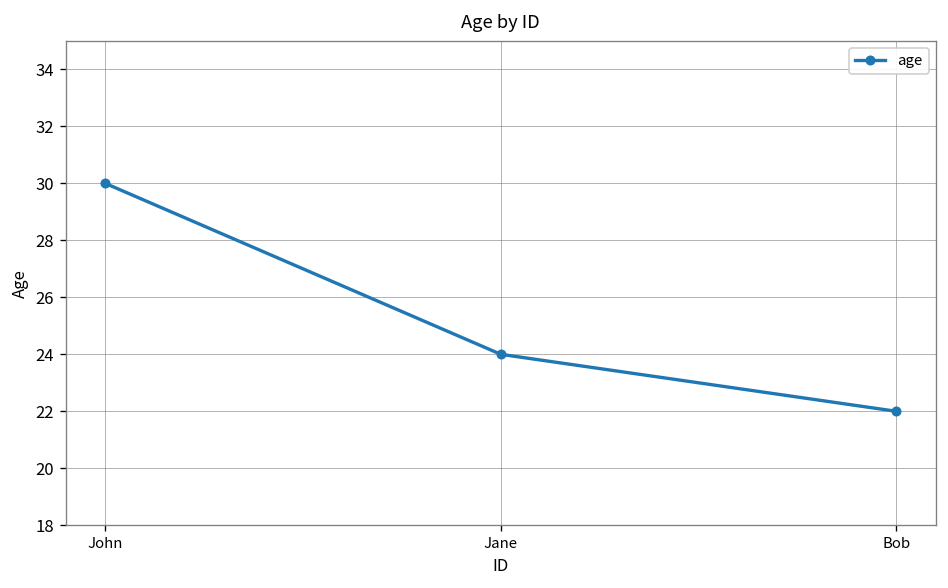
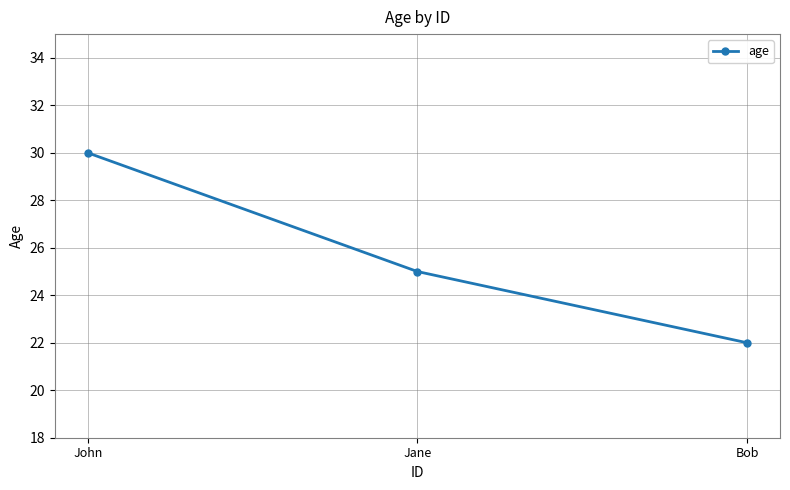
  {
    "John": 30,
-   "Jane": 24,
+   "Jane": 25,
    "Bob": 22
  }
